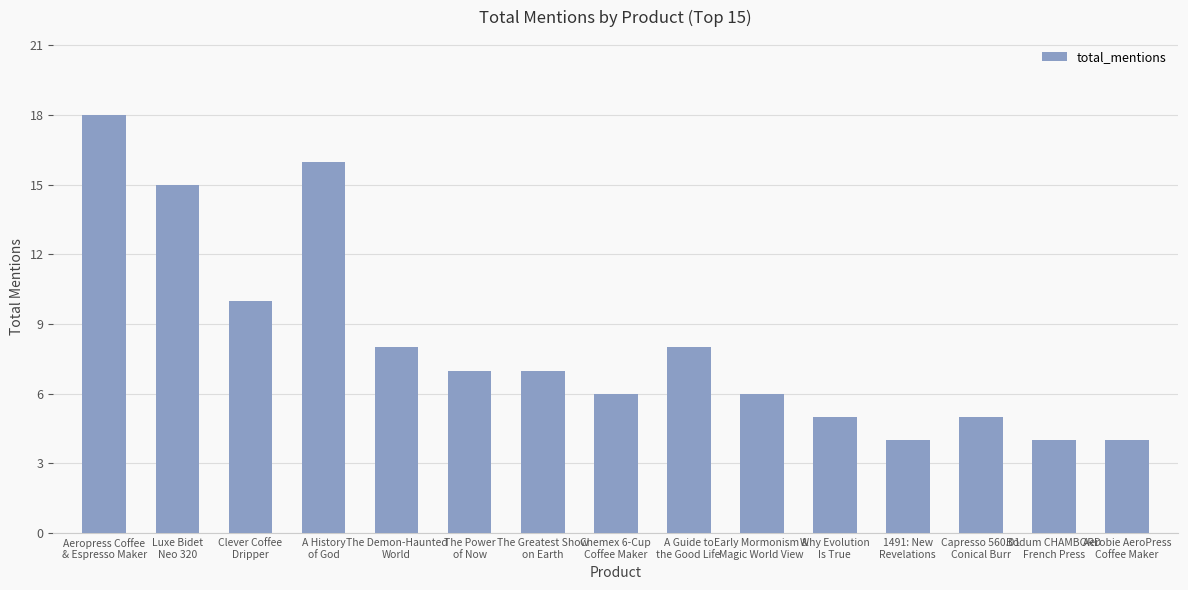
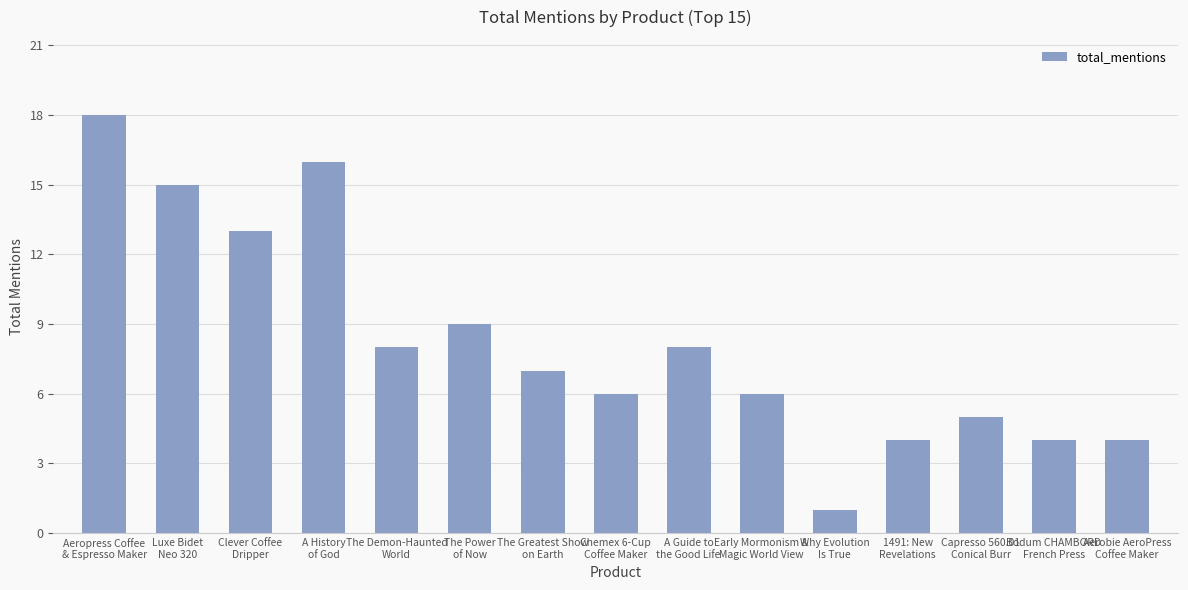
  {
    "Aeropress Coffee & Espresso Maker": 18,
    "Luxe Bidet Neo 320": 15,
-   "Clever Coffee Dripper": 10,
+   "Clever Coffee Dripper": 13,
    "A History of God": 16,
    "The Demon-Haunted World": 8,
-   "The Power of Now": 7,
+   "The Power of Now": 9,
    "The Greatest Show on Earth": 7,
    "Chemex 6-Cup Coffee Maker": 6,
    "A Guide to the Good Life": 8,
    "Early Mormonism & Magic World View": 6,
-   "Why Evolution Is True": 5,
+   "Why Evolution Is True": 1,
    "1491: New Revelations": 4
  }
